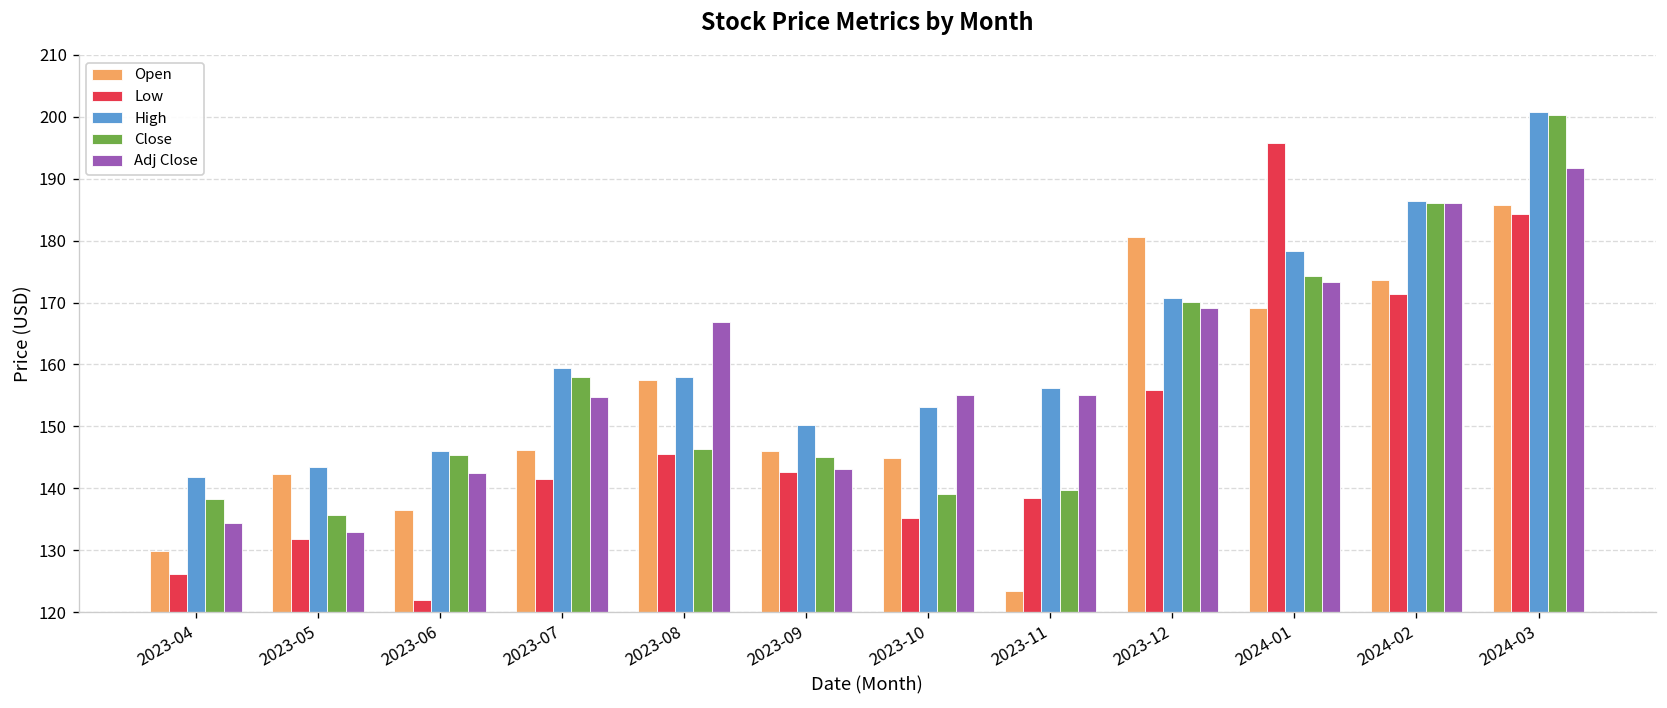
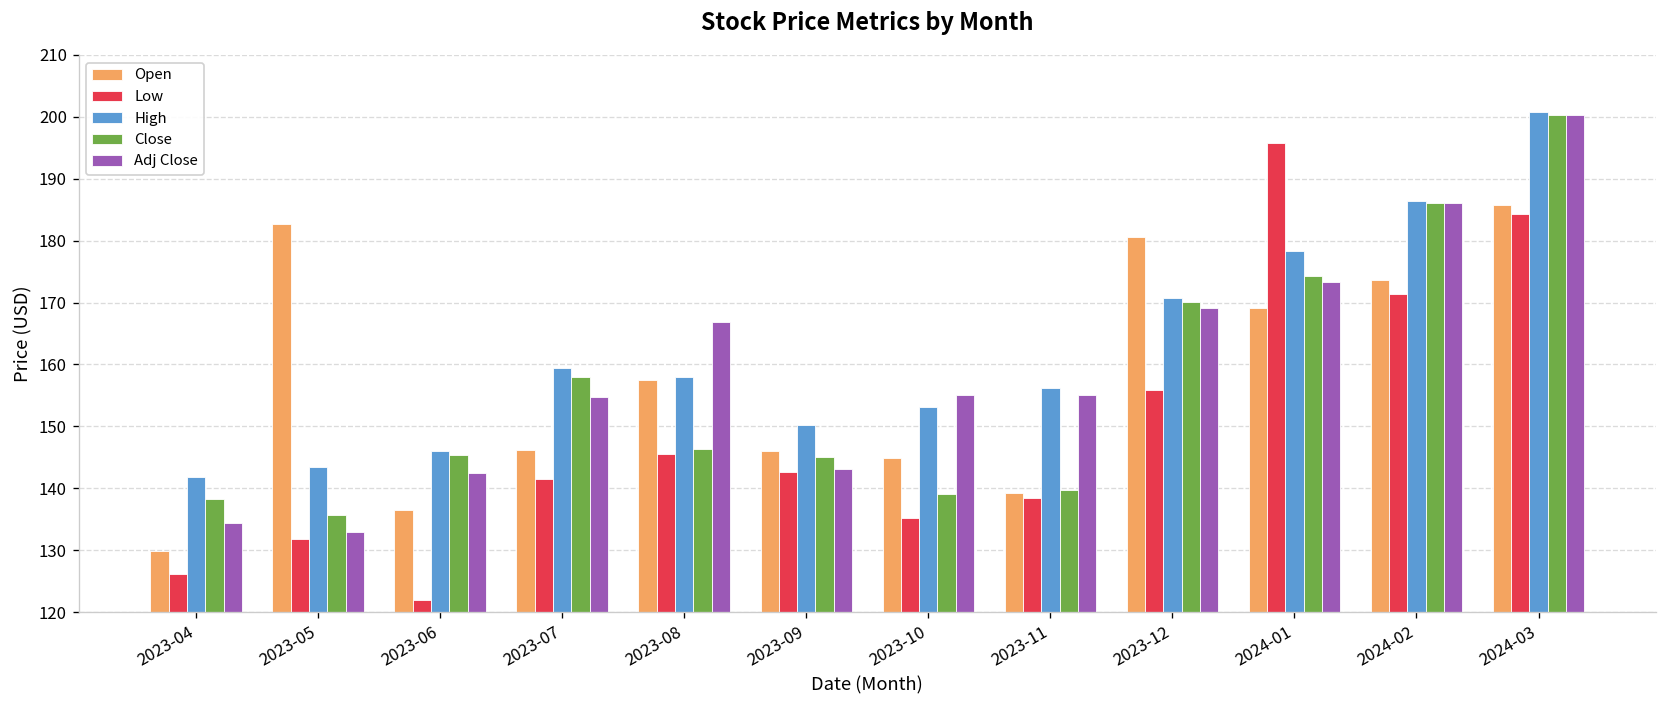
  {
    "Open": {
      "2023-04": 130,
-     "2023-05": 142,
+     "2023-05": 183,
      "2023-06": 137,
      "2023-07": 146,
      "2023-08": 157,
      "2023-09": 146,
      "2023-10": 145,
-     "2023-11": 123,
+     "2023-11": 139,
      "2023-12": 181,
      "2024-01": 169,
      "2024-02": 174,
      "2024-03": 186
    },
    "Low": {
      "2023-04": 126,
      "2023-05": 132,
      "2023-06": 122,
      "2023-07": 141,
      "2023-08": 145,
      "2023-09": 143,
      "2023-10": 135,
      "2023-11": 138,
      "2023-12": 156,
      "2024-01": 196,
      "2024-02": 171,
      "2024-03": 184
    },
    "High": {
      "2023-04": 142,
      "2023-05": 143,
      "2023-06": 146,
      "2023-07": 159,
      "2023-08": 158,
      "2023-09": 150,
      "2023-10": 153,
      "2023-11": 156,
      "2023-12": 171,
      "2024-01": 178,
      "2024-02": 186,
      "2024-03": 201
    },
    "Close": {
      "2023-04": 138,
      "2023-05": 136,
      "2023-06": 145,
      "2023-07": 158,
      "2023-08": 146,
      "2023-09": 145,
      "2023-10": 139,
      "2023-11": 140,
      "2023-12": 170,
      "2024-01": 174,
      "2024-02": 186,
      "2024-03": 200
    },
    "Adj Close": {
      "2023-04": 134,
      "2023-05": 133,
      "2023-06": 143,
      "2023-07": 155,
      "2023-08": 167,
      "2023-09": 143,
      "2023-10": 155,
      "2023-11": 155,
      "2023-12": 169,
      "2024-01": 173,
      "2024-02": 186,
-     "2024-03": 192
+     "2024-03": 200
    }
  }
